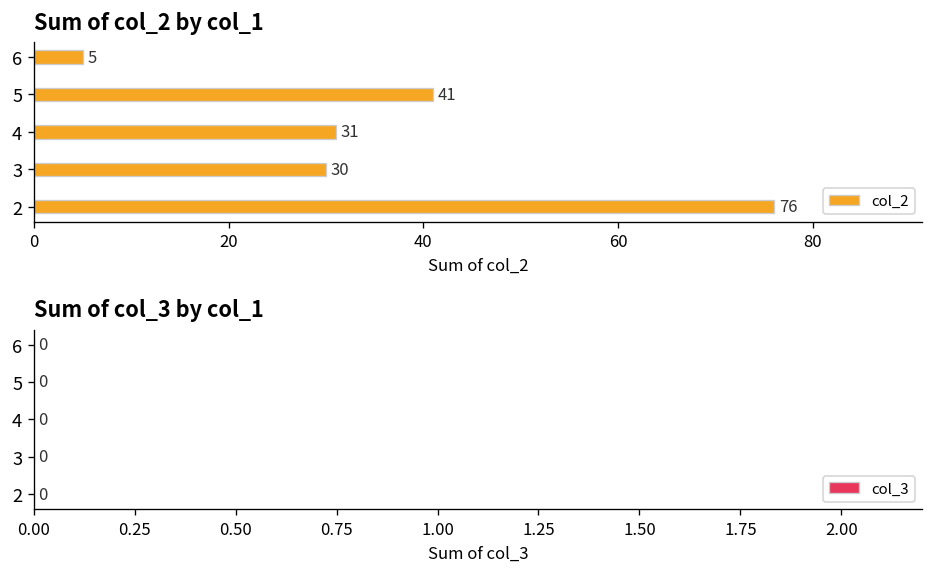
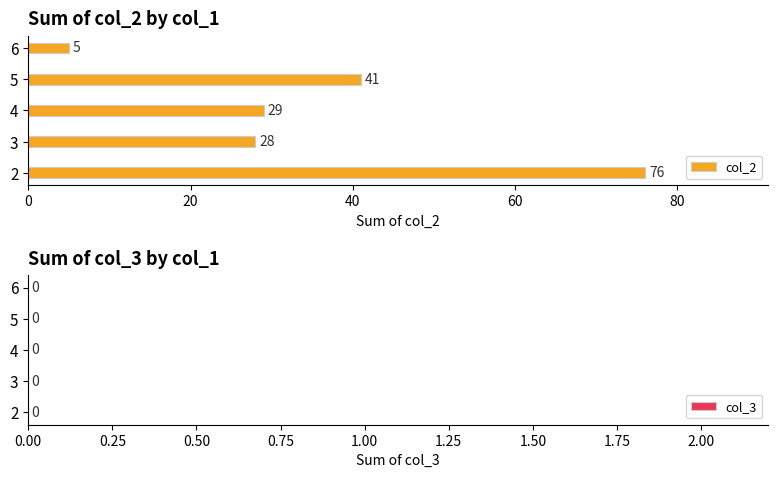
  {
    "Sum of col_2 by col_1": {
      "6": 5,
      "5": 41,
-     "4": 31,
-     "3": 30,
+     "4": 29,
+     "3": 28,
      "2": 76
    },
    "Sum of col_3 by col_1": {
      "6": 0,
      "5": 0,
      "4": 0,
      "3": 0,
      "2": 0
    }
  }
